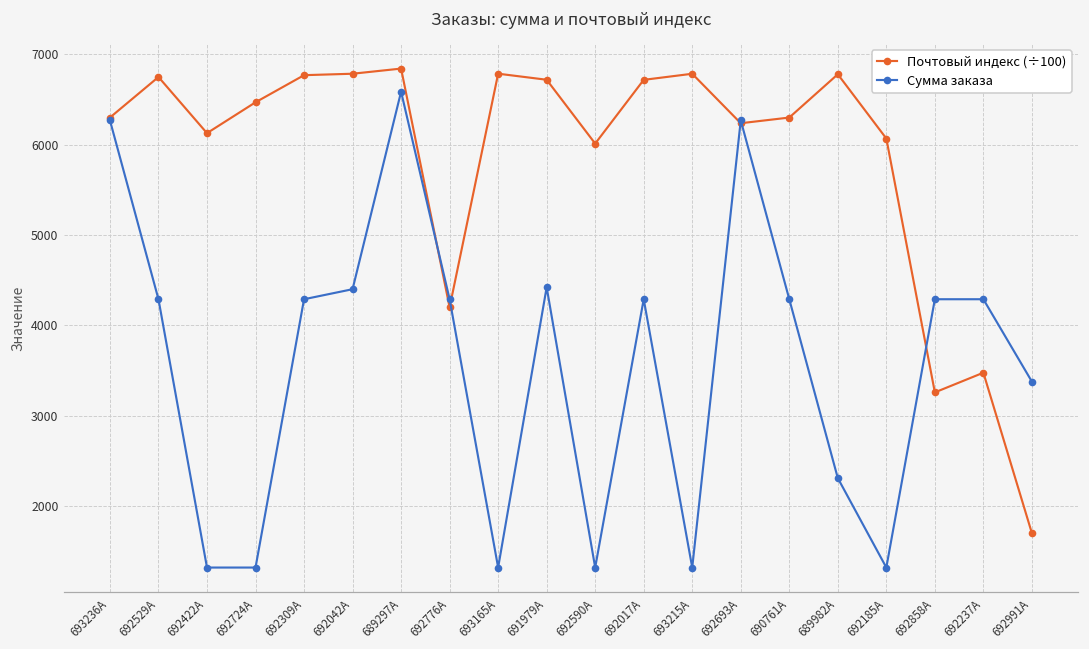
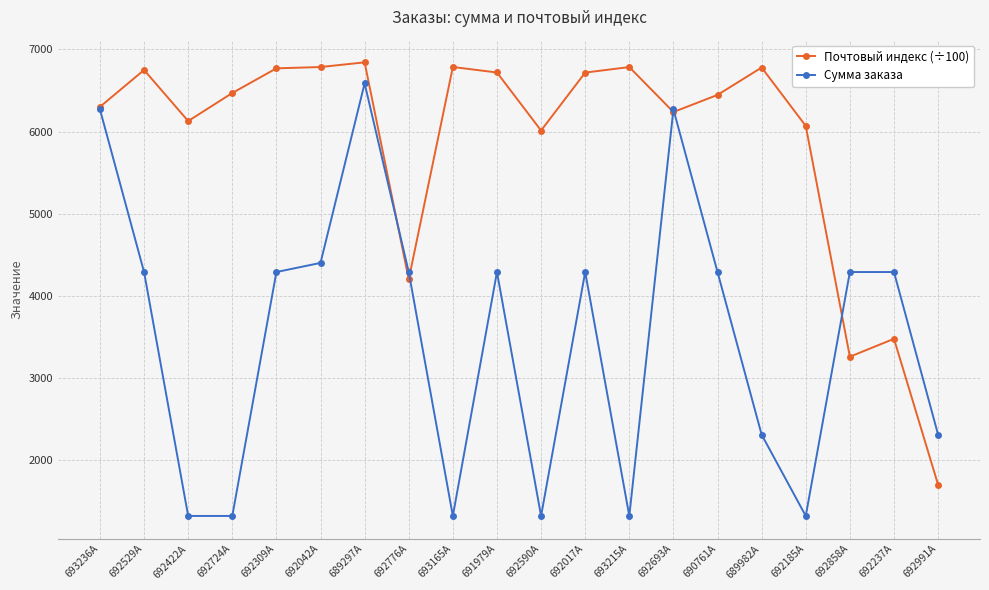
  {
    "Почтовый индекс (÷100)": {
      "692529A": 6800,
      "692422A": 6100,
      "692724A": 6500,
      "692309A": 6800,
      "692042A": 6800,
      "689297A": 6800,
      "692776A": 4200,
      "693165A": 6800,
      "691979A": 6700,
      "692590A": 6000,
      "692017A": 6700,
      "693215A": 6800,
      "692693A": 6200,
-     "690761A": 6300,
+     "690761A": 6400,
      "689982A": 6800,
      "692185A": 6100,
      "692858A": 3300,
      "692237A": 3500,
      "692991A": 1700
    },
    "Сумма заказа": {
      "692529A": 4300,
      "692422A": 1300,
      "692724A": 1300,
      "692309A": 4300,
      "692042A": 4400,
      "689297A": 6600,
      "692776A": 4300,
      "693165A": 1300,
-     "691979A": 4400,
+     "691979A": 4300,
      "692590A": 1300,
      "692017A": 4300,
      "693215A": 1300,
      "692693A": 6300,
      "690761A": 4300,
      "689982A": 2300,
      "692185A": 1300,
      "692858A": 4300,
      "692237A": 4300,
-     "692991A": 3400
+     "692991A": 2300
    }
  }
